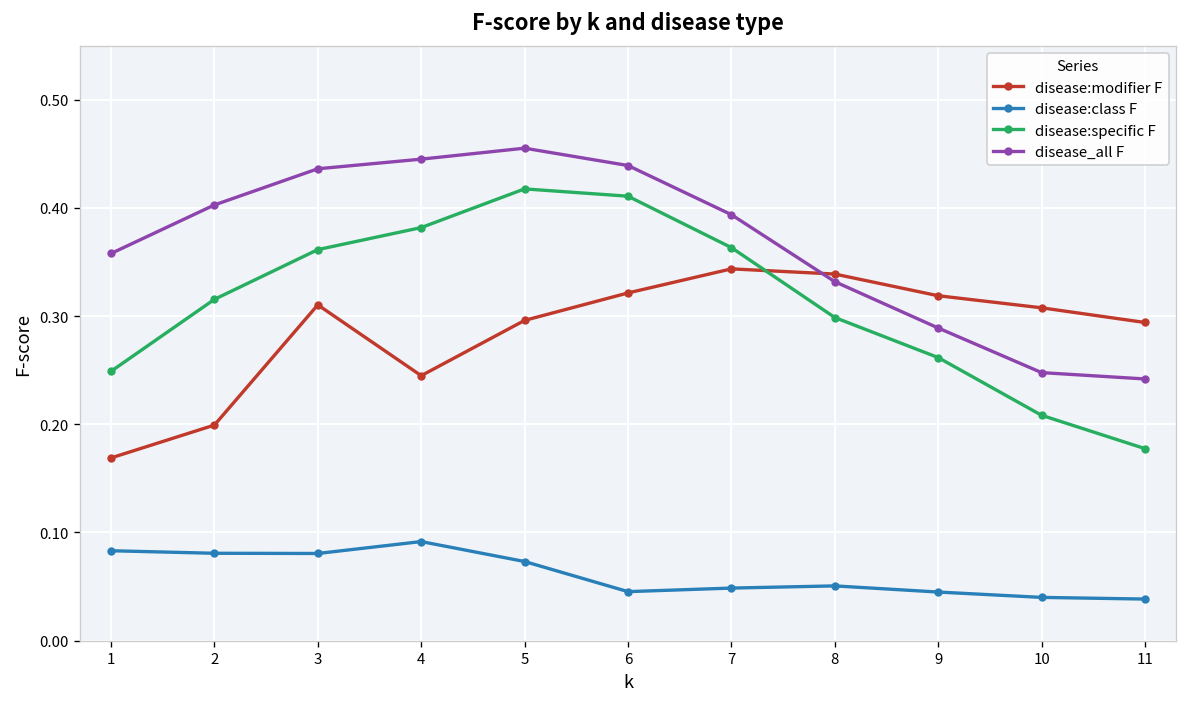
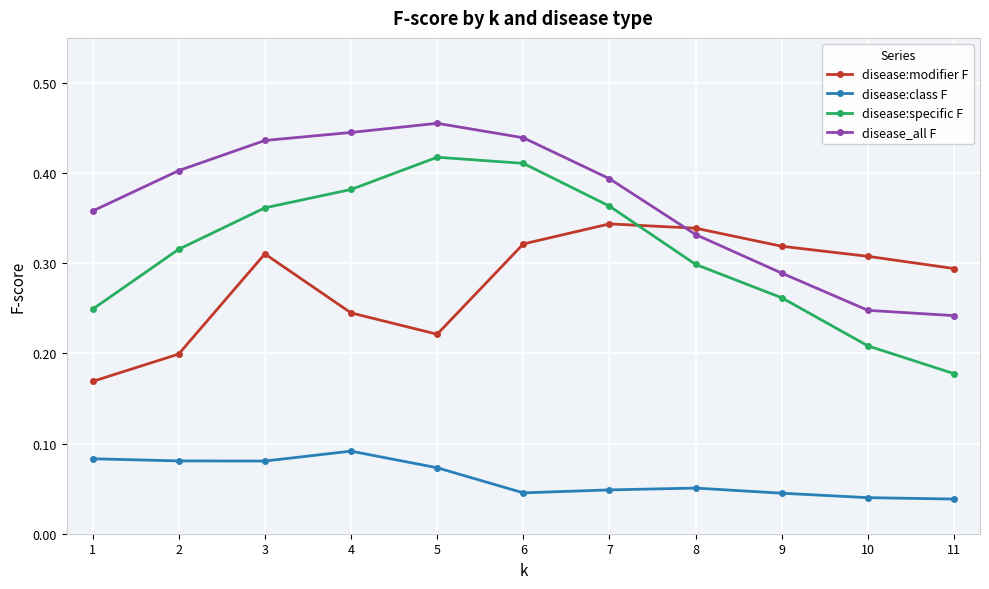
  {
    "disease:modifier F": {
      "1": 0.17,
      "2": 0.20,
      "3": 0.31,
      "4": 0.24,
-     "5": 0.30,
+     "5": 0.22,
      "6": 0.32,
      "7": 0.34,
      "8": 0.34,
      "9": 0.32,
      "10": 0.31,
      "11": 0.29
    },
    "disease:class F": {
      "1": 0.08,
      "2": 0.08,
      "3": 0.08,
      "4": 0.09,
      "5": 0.07,
      "6": 0.05,
      "7": 0.05,
      "8": 0.05,
      "9": 0.04,
      "10": 0.04,
      "11": 0.04
    },
    "disease:specific F": {
      "1": 0.25,
      "2": 0.32,
      "3": 0.36,
      "4": 0.38,
      "5": 0.42,
      "6": 0.41,
      "7": 0.36,
      "8": 0.30,
      "9": 0.26,
      "10": 0.21,
      "11": 0.18
    },
    "disease_all F": {
      "1": 0.36,
      "2": 0.40,
      "3": 0.44,
      "4": 0.45,
      "5": 0.46,
      "6": 0.44,
      "7": 0.39,
      "8": 0.33,
      "9": 0.29,
      "10": 0.25,
      "11": 0.24
    }
  }
